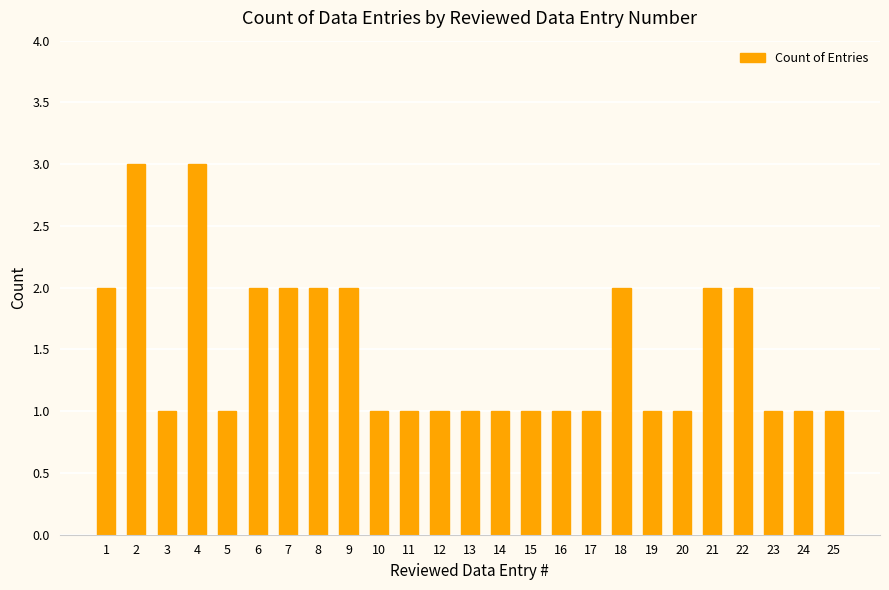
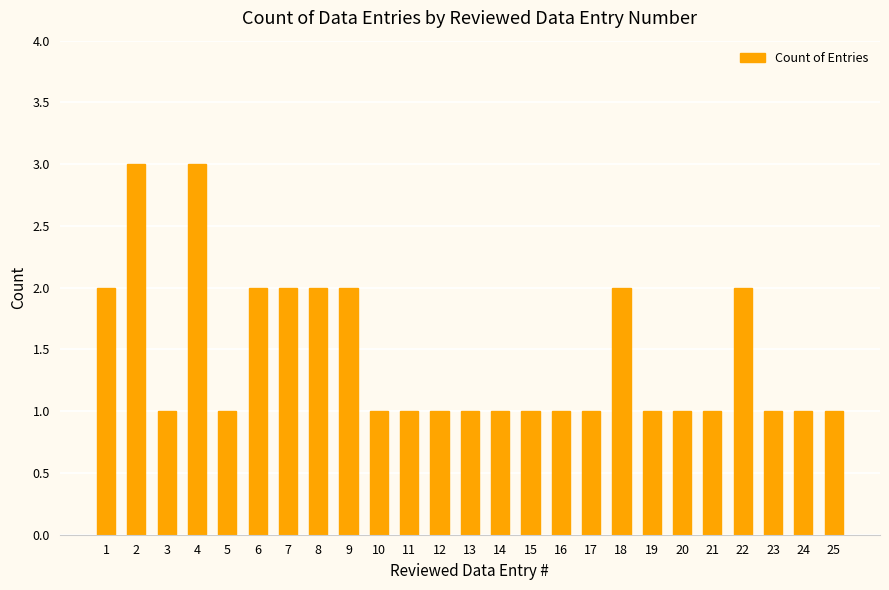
  {
    "1": 2,
    "2": 3,
    "3": 1,
    "4": 3,
    "5": 1,
    "6": 2,
    "7": 2,
    "8": 2,
    "9": 2,
    "10": 1,
    "11": 1,
    "12": 1,
    "13": 1,
    "14": 1,
    "15": 1,
    "16": 1,
    "17": 1,
    "18": 2,
    "19": 1,
    "20": 1,
-   "21": 2,
+   "21": 1,
    "22": 2,
    "23": 1,
    "24": 1,
    "25": 1
  }
